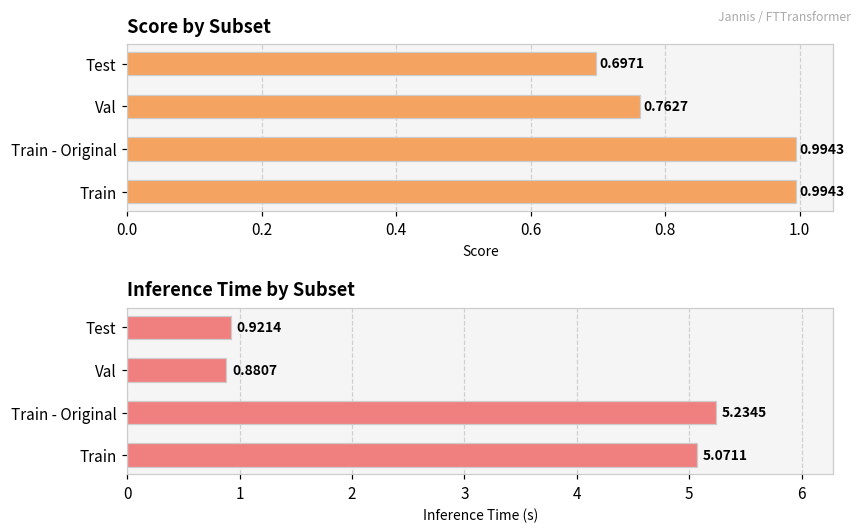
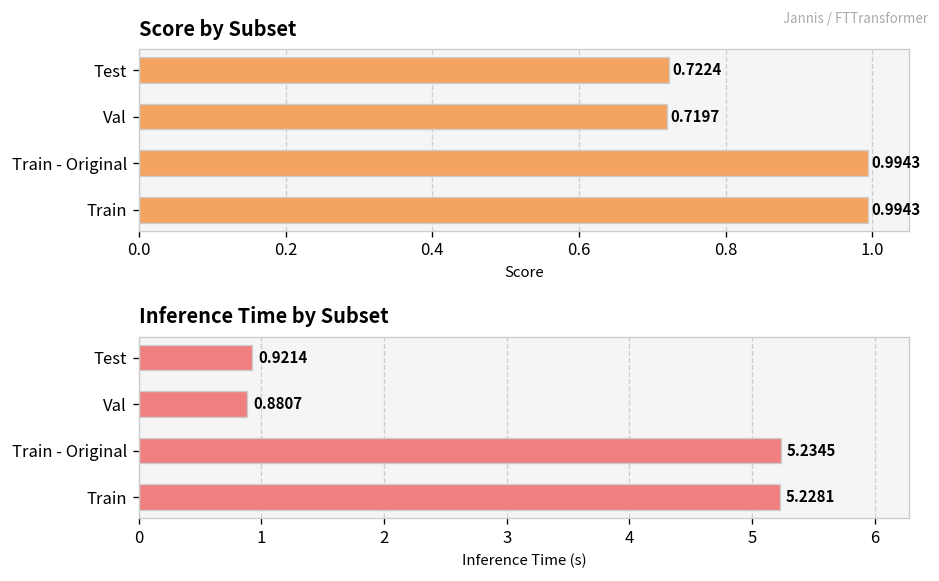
  {
    "Score by Subset": {
-     "Test": 0.6971,
-     "Val": 0.7627,
+     "Test": 0.7224,
+     "Val": 0.7197,
      "Train - Original": 0.9943,
      "Train": 0.9943
    },
    "Inference Time by Subset": {
      "Test": 0.9214,
      "Val": 0.8807,
      "Train - Original": 5.2345,
-     "Train": 5.0711
+     "Train": 5.2281
    }
  }
